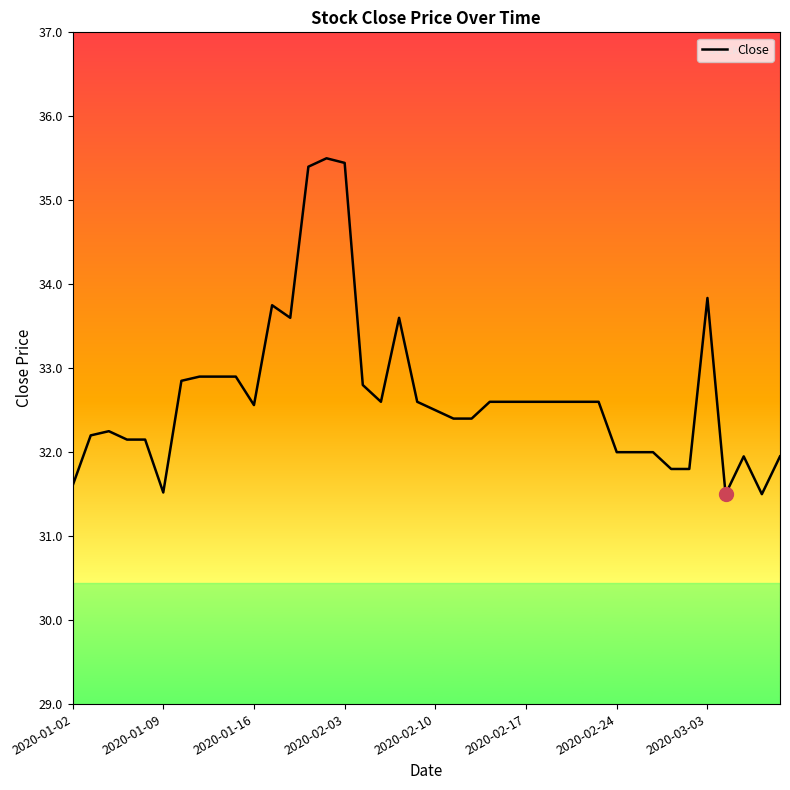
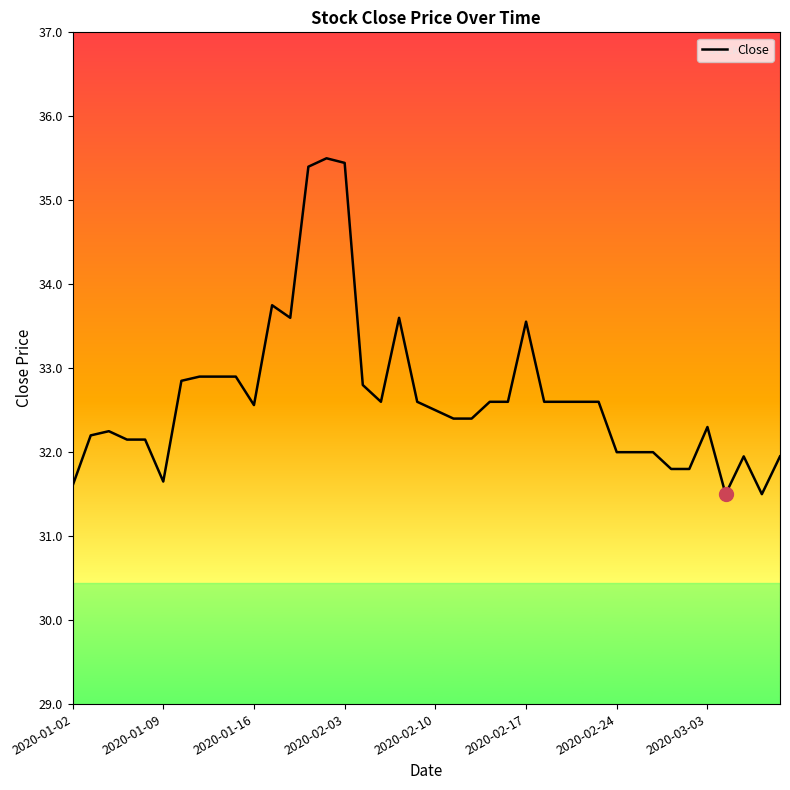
  {
    "Close": {
      "2020-01-02": 31.6,
-     "2020-01-09": 31.5,
+     "2020-01-09": 31.7,
      "2020-01-16": 32.6,
      "2020-02-03": 35.4,
      "2020-02-10": 32.5,
-     "2020-02-17": 32.6,
+     "2020-02-17": 33.6,
      "2020-02-24": 32.0,
-     "2020-03-03": 33.8
+     "2020-03-03": 32.3
    }
  }
